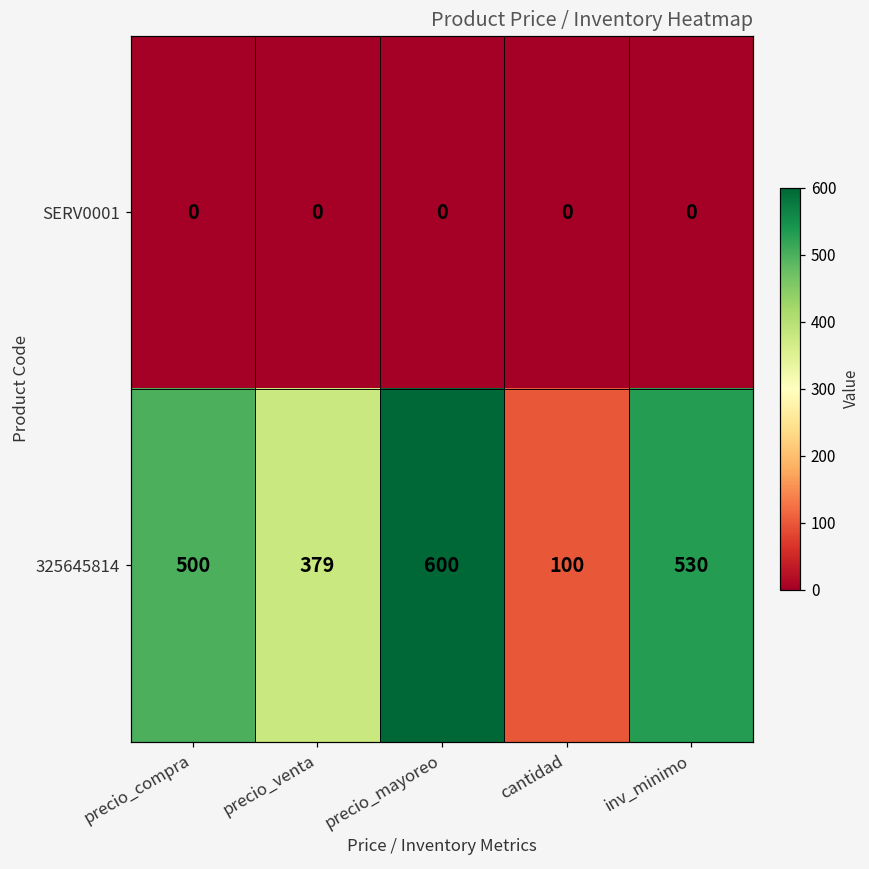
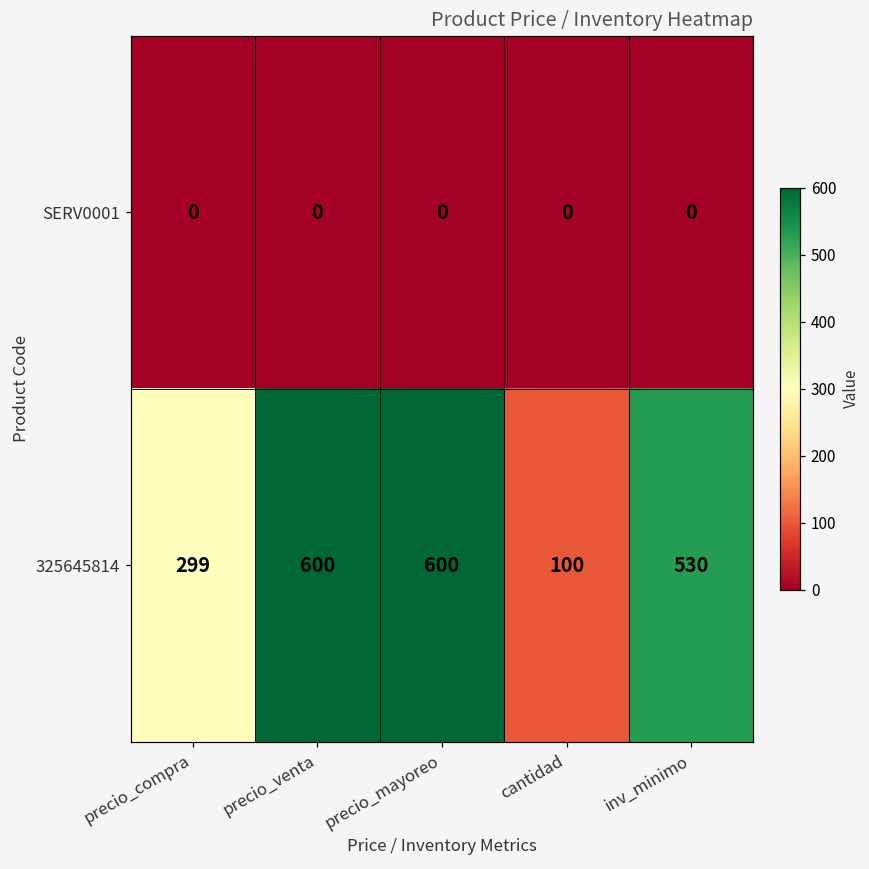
  {
    "SERV0001": {
      "precio_compra": 0,
      "precio_venta": 0,
      "precio_mayoreo": 0,
      "cantidad": 0,
      "inv_minimo": 0
    },
    "325645814": {
-     "precio_compra": 500,
-     "precio_venta": 379,
+     "precio_compra": 299,
+     "precio_venta": 600,
      "precio_mayoreo": 600,
      "cantidad": 100,
      "inv_minimo": 530
    }
  }
